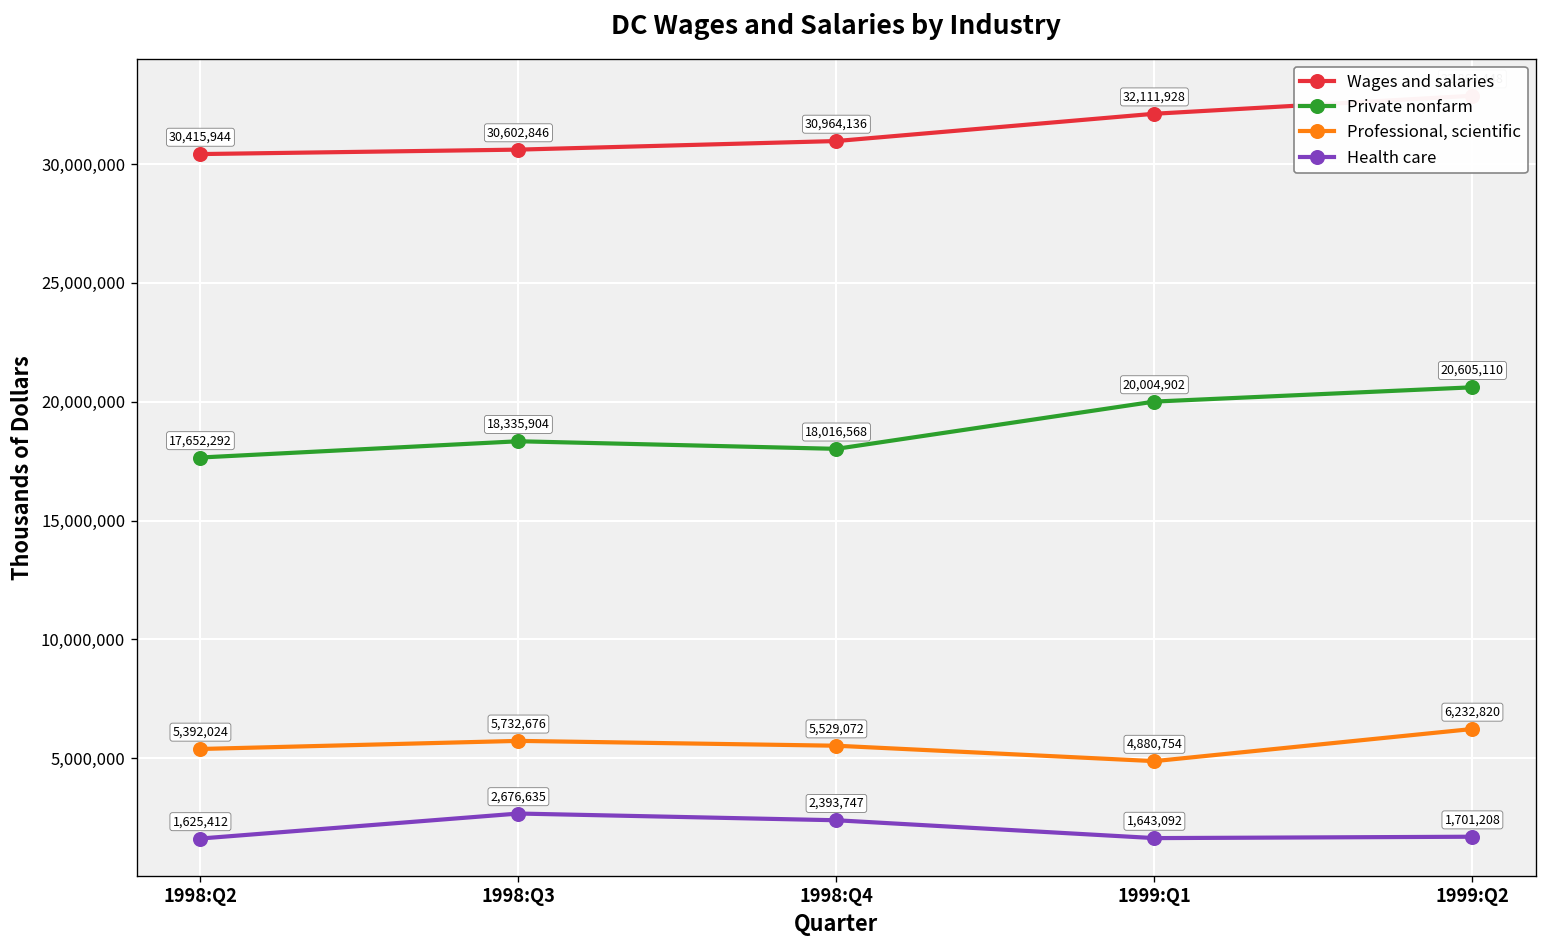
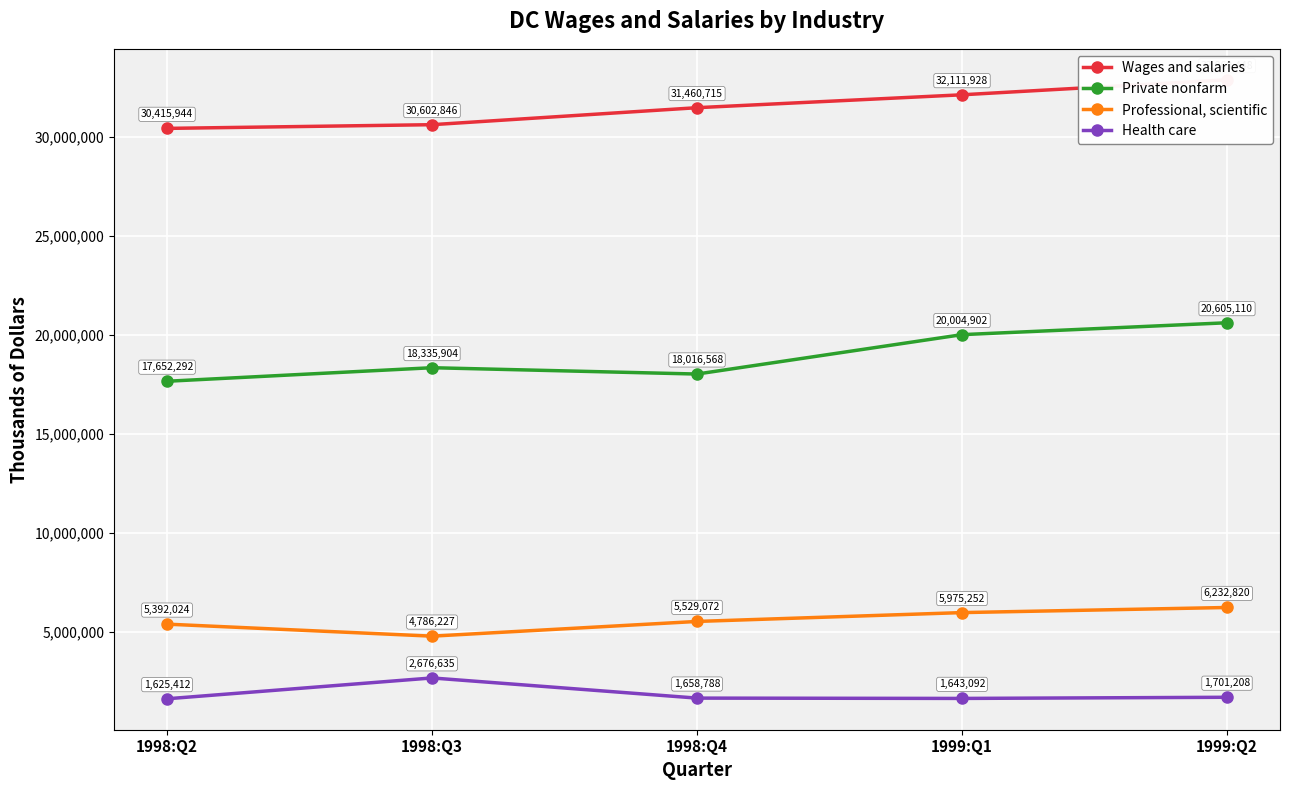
  {
    "Wages and salaries": {
-     "1998:Q4": "30,964,136"
+     "1998:Q4": "31,460,715"
    },
    "Professional, scientific": {
-     "1998:Q3": "5,732,676",
-     "1999:Q1": "4,880,754"
+     "1998:Q3": "4,786,227",
+     "1999:Q1": "5,975,252"
    },
    "Health care": {
-     "1998:Q4": "2,393,747"
+     "1998:Q4": "1,658,788"
    }
  }
